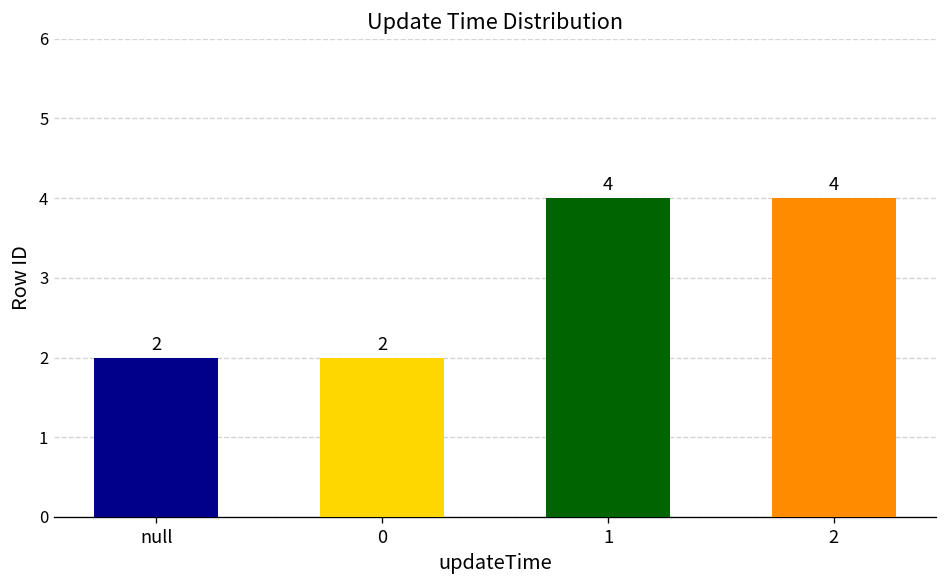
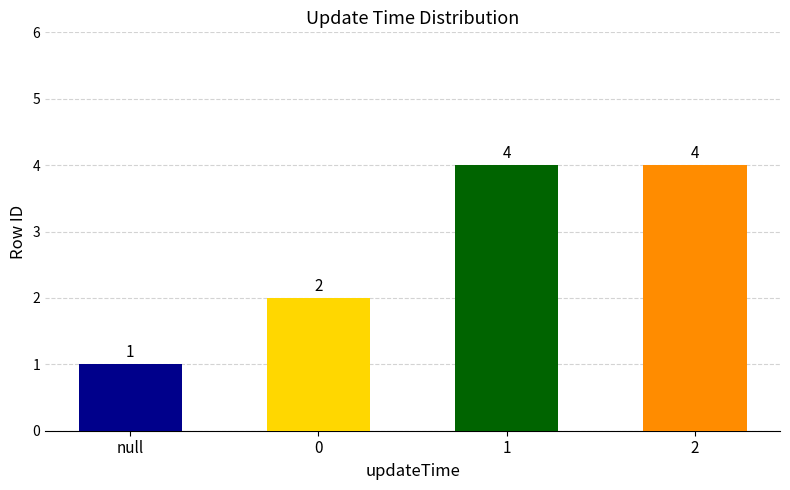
  {
-   "null": 2,
+   "null": 1,
    "0": 2,
    "1": 4,
    "2": 4
  }
